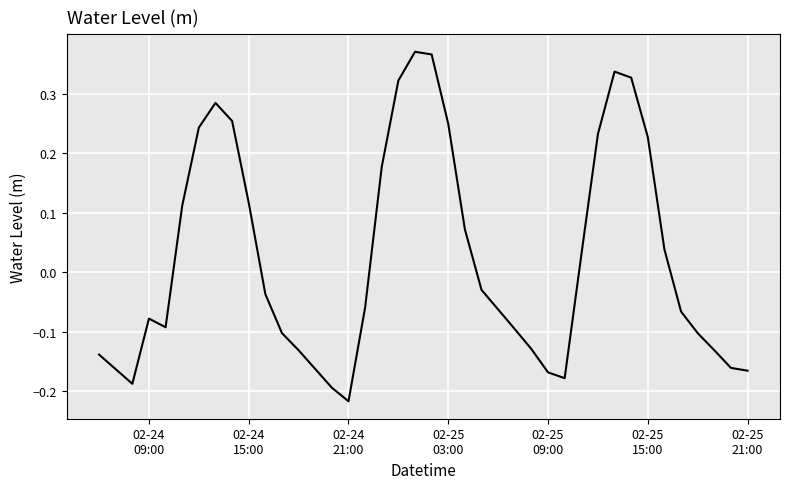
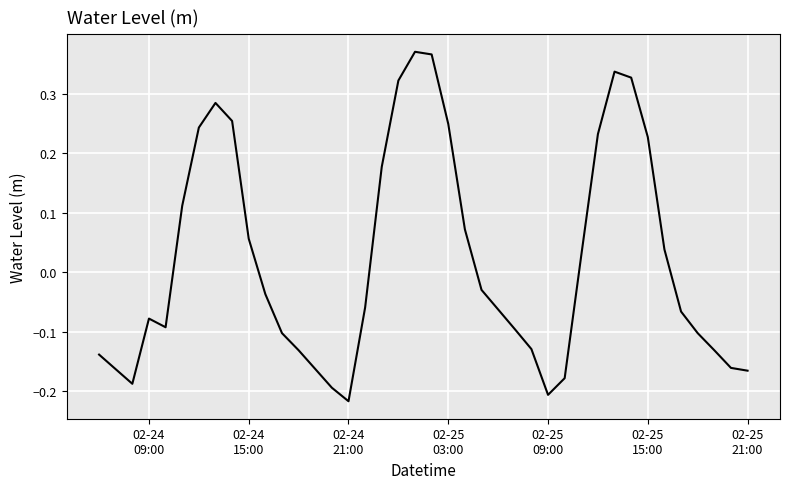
  {
    "02-24 09:00": -0.08,
-   "02-24 15:00": 0.12,
+   "02-24 15:00": 0.06,
    "02-24 21:00": -0.22,
    "02-25 03:00": 0.25,
-   "02-25 09:00": -0.17,
+   "02-25 09:00": -0.21,
    "02-25 15:00": 0.23,
    "02-25 21:00": -0.17
  }
